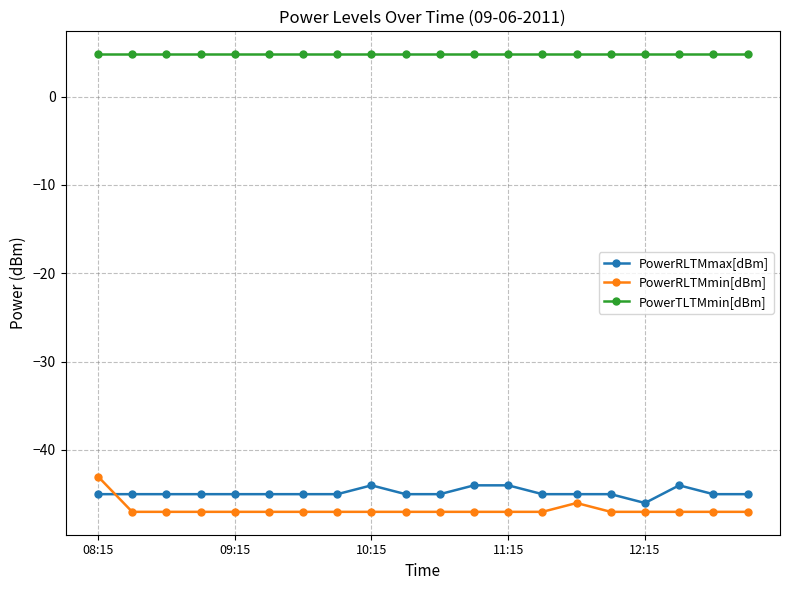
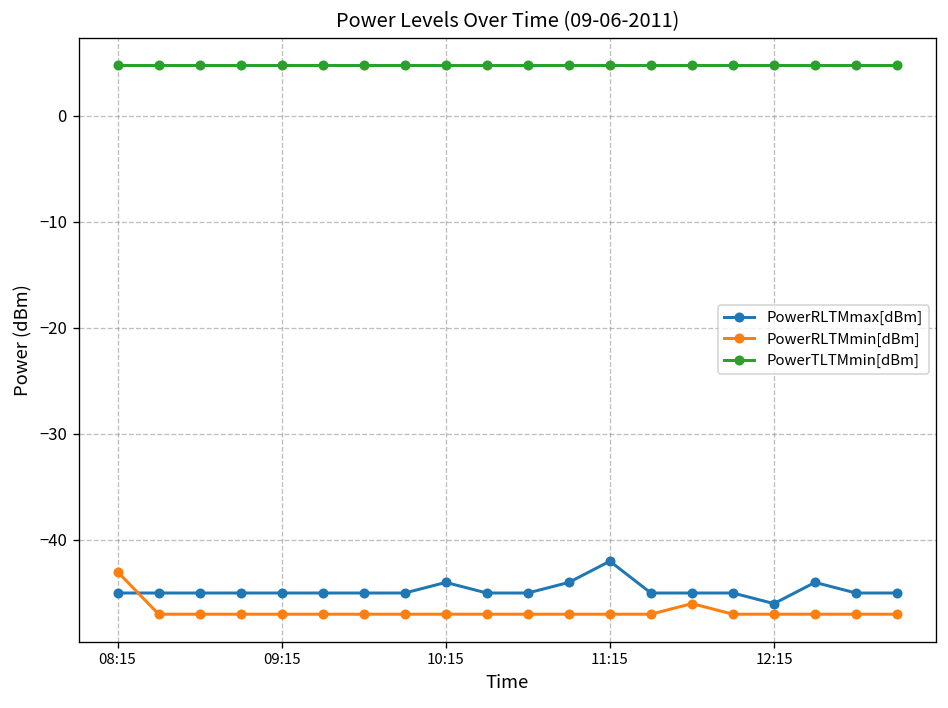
  {
    "PowerRLTMmax[dBm]": {
      "08:15": -45,
      "09:15": -45,
      "10:15": -44,
-     "11:15": -44,
+     "11:15": -42,
      "12:15": -46
    },
    "PowerRLTMmin[dBm]": {
      "08:15": -43,
      "09:15": -47,
      "10:15": -47,
      "11:15": -47,
      "12:15": -47
    },
    "PowerTLTMmin[dBm]": {
      "08:15": 5,
      "09:15": 5,
      "10:15": 5,
      "11:15": 5,
      "12:15": 5
    }
  }
